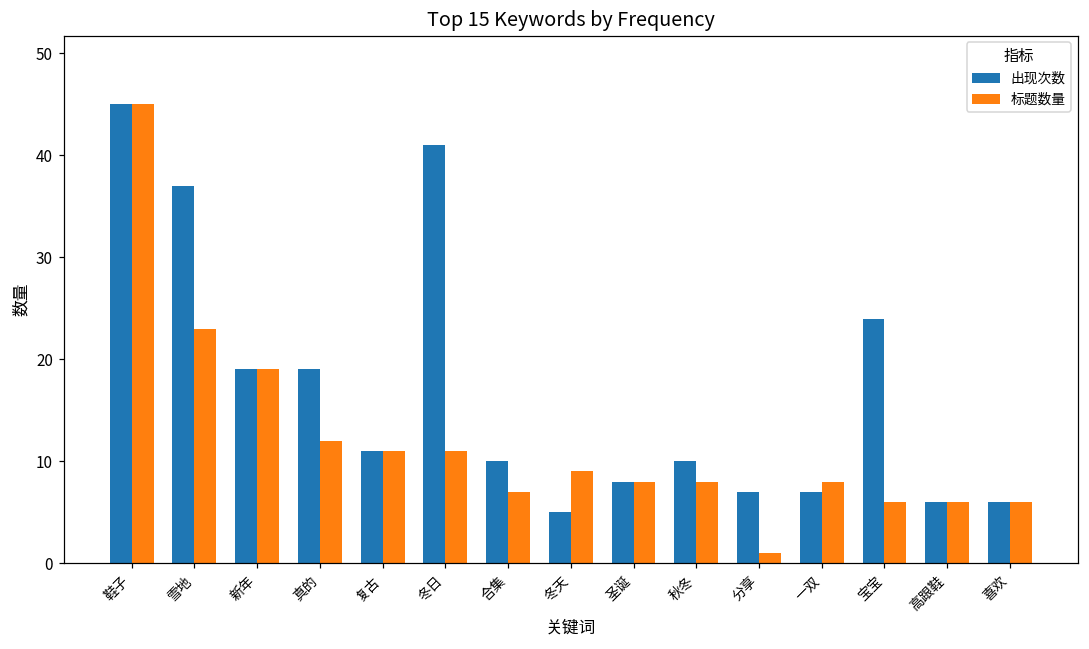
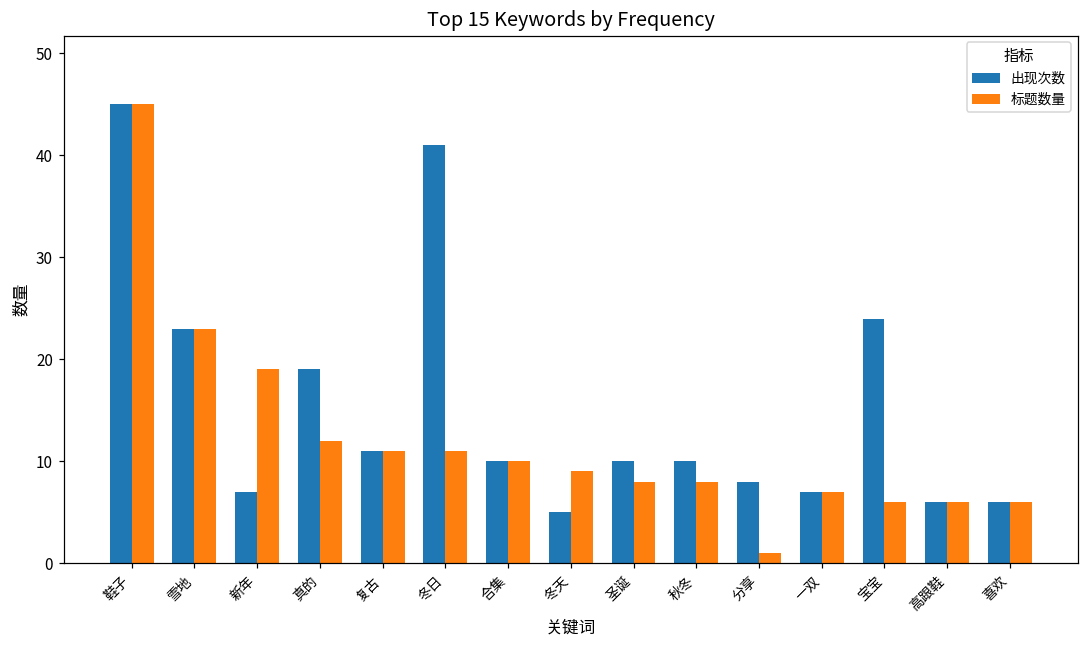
  {
    "出现次数": {
      "鞋子": 45,
-     "雪地": 37,
-     "新年": 19,
+     "雪地": 23,
+     "新年": 7,
      "真的": 19,
      "复古": 11,
      "冬日": 41,
      "合集": 10,
      "冬天": 5,
-     "圣诞": 8,
+     "圣诞": 10,
      "秋冬": 10,
-     "分享": 7,
+     "分享": 8,
      "一双": 7,
      "宝宝": 24,
      "高跟鞋": 6,
      "喜欢": 6
    },
    "标题数量": {
      "鞋子": 45,
      "雪地": 23,
      "新年": 19,
      "真的": 12,
      "复古": 11,
      "冬日": 11,
-     "合集": 7,
+     "合集": 10,
      "冬天": 9,
      "圣诞": 8,
      "秋冬": 8,
      "分享": 1,
-     "一双": 8,
+     "一双": 7,
      "宝宝": 6,
      "高跟鞋": 6,
      "喜欢": 6
    }
  }
